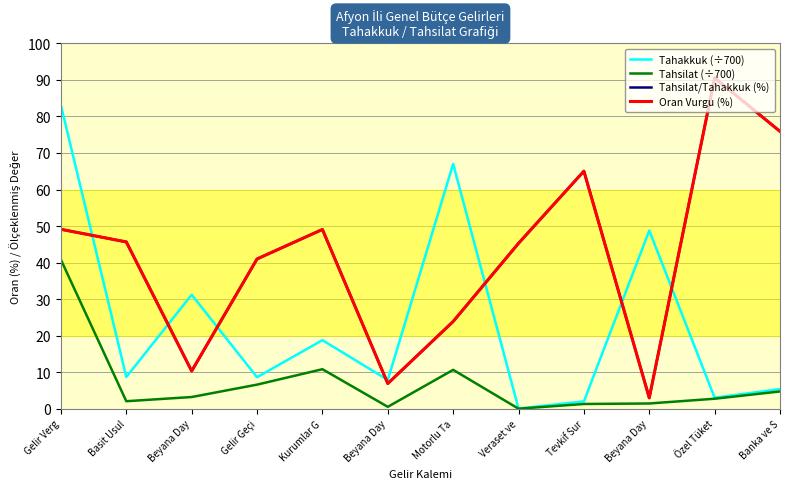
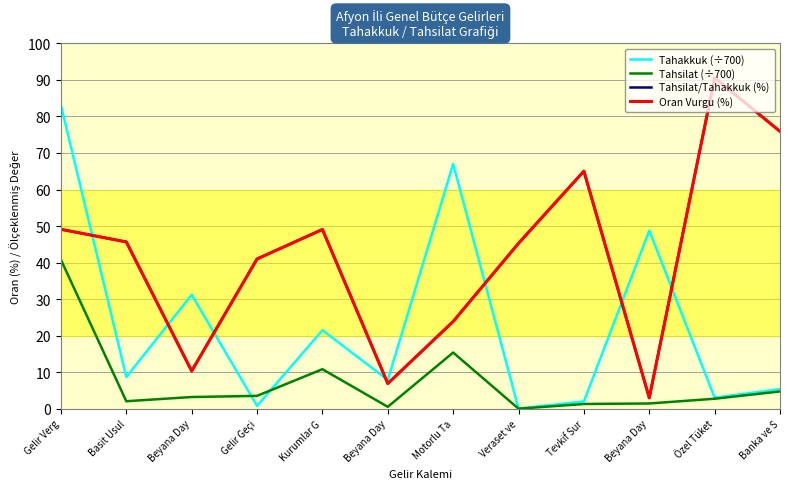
  {
    "Tahakkuk (÷700)": {
      "Gelir Verg": 83,
      "Basit Usul": 9,
-     "Gelir Geçi": 9,
-     "Kurumlar G": 19,
+     "Gelir Geçi": 1,
+     "Kurumlar G": 22,
      "Motorlu Ta": 67,
      "Tevkif Sur": 2
    },
    "Tahsilat (÷700)": {
      "Gelir Verg": 41,
      "Basit Usul": 2,
-     "Gelir Geçi": 7,
+     "Gelir Geçi": 4,
      "Kurumlar G": 11,
-     "Motorlu Ta": 11,
+     "Motorlu Ta": 15,
      "Tevkif Sur": 1
    },
    "Oran Vurgu (%)": {
      "Gelir Verg": 49,
      "Basit Usul": 46,
      "Gelir Geçi": 41,
      "Kurumlar G": 49,
      "Motorlu Ta": 24,
      "Veraset ve": 45,
      "Tevkif Sur": 65,
      "Banka ve S": 76
    }
  }
